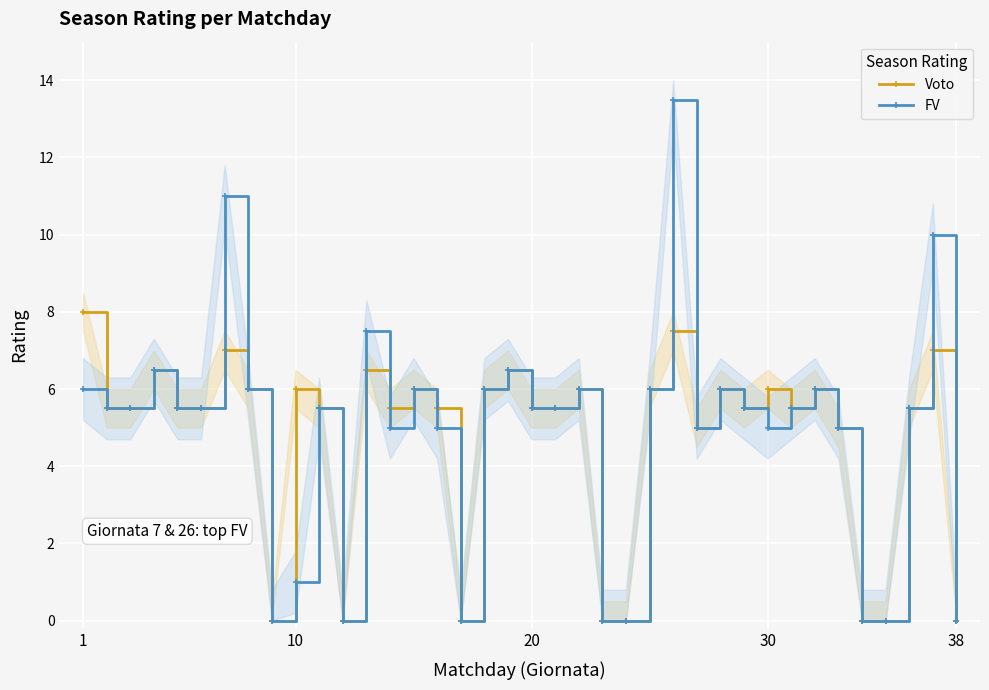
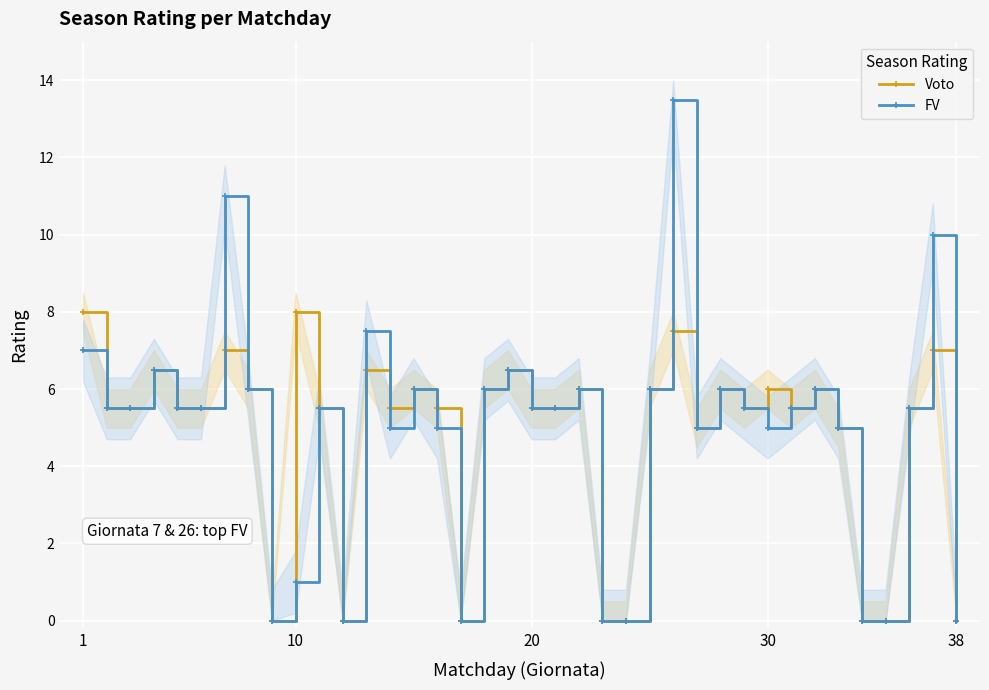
  {
    "Voto": {
      "1": 8,
-     "10": 6,
+     "10": 8,
      "30": 6
    },
    "FV": {
-     "1": 6,
+     "1": 7,
      "10": 1,
      "30": 5
    }
  }
